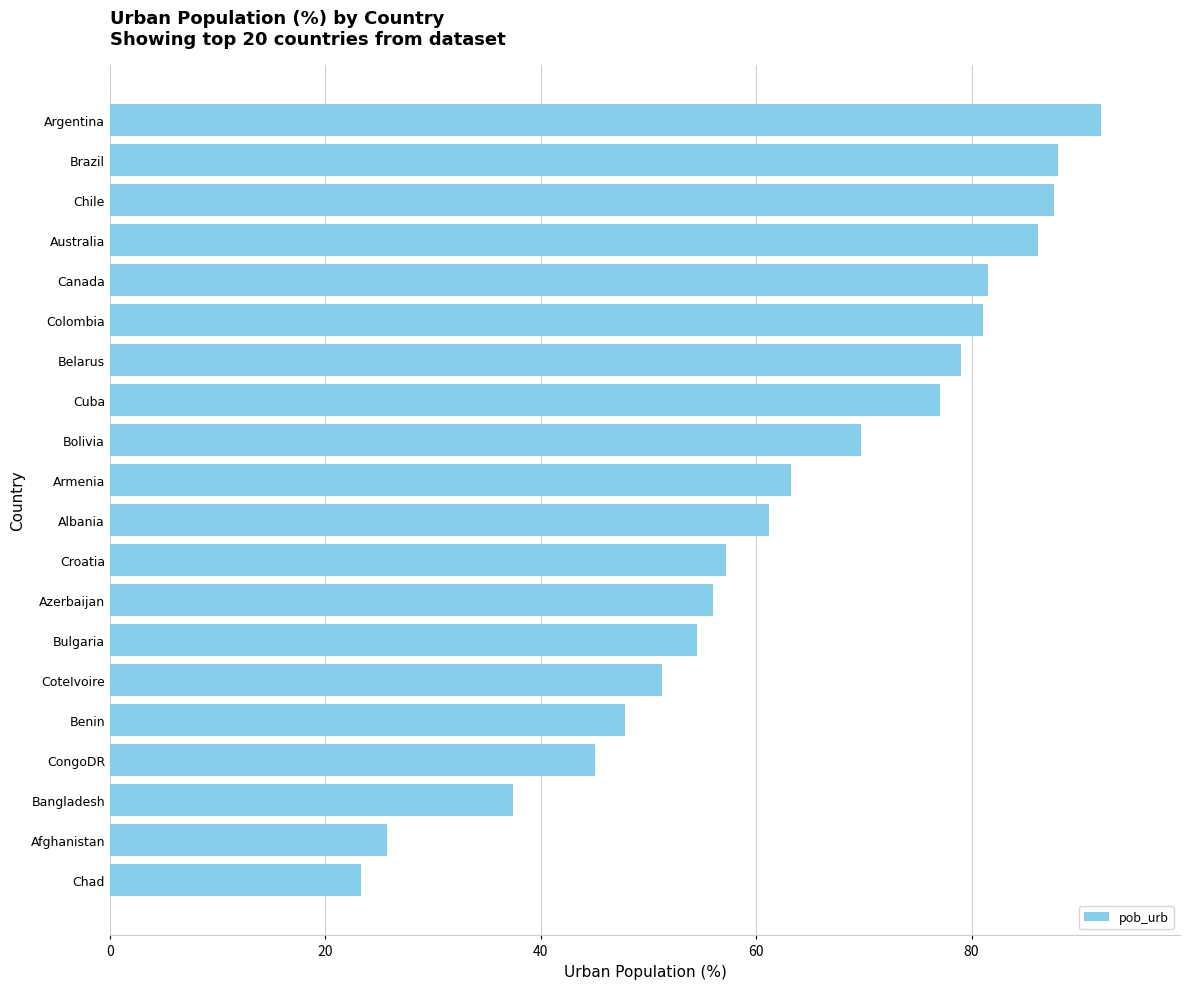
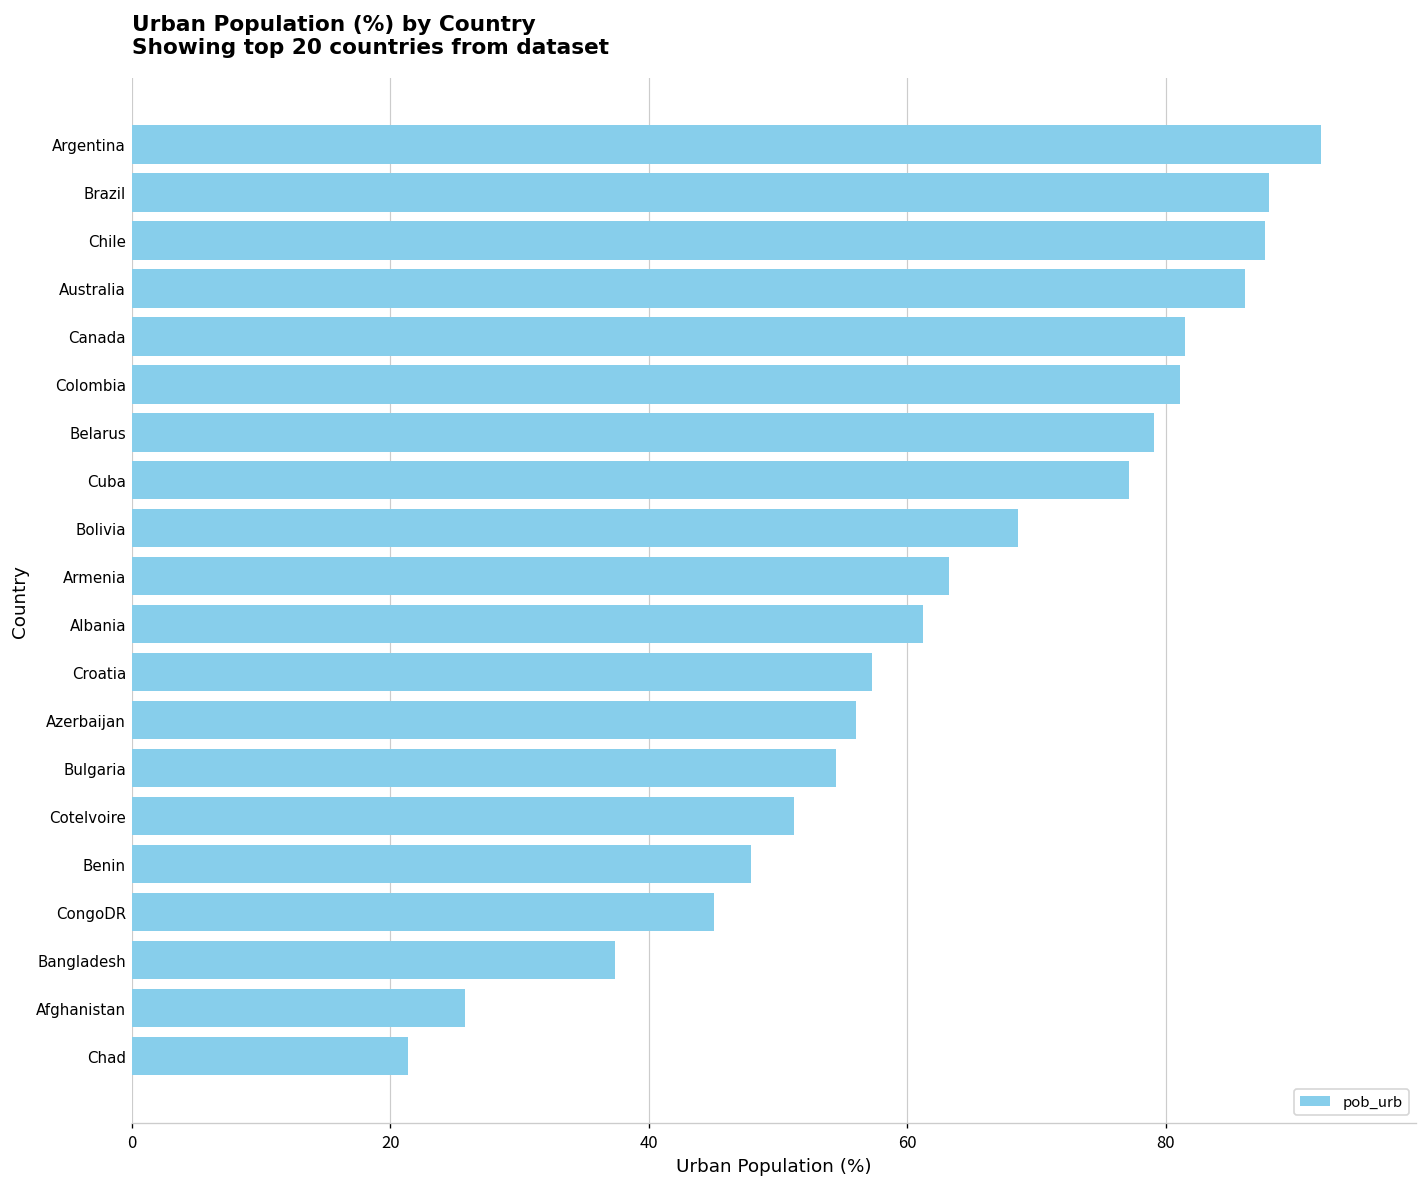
  {
    "Argentina": 92.0,
    "Brazil": 88.0,
    "Chile": 87.6,
    "Australia": 86.1,
    "Canada": 81.5,
    "Colombia": 81.1,
    "Belarus": 79.0,
    "Cuba": 77.1,
-   "Bolivia": 69.8,
+   "Bolivia": 68.5,
    "Armenia": 63.2,
    "Albania": 61.2,
    "Croatia": 57.2,
    "Azerbaijan": 56.0,
    "Bulgaria": 54.5,
    "CoteIvoire": 51.2,
    "Benin": 47.9,
    "CongoDR": 45.0,
    "Bangladesh": 37.4,
    "Afghanistan": 25.8,
-   "Chad": 23.3
+   "Chad": 21.4
  }
